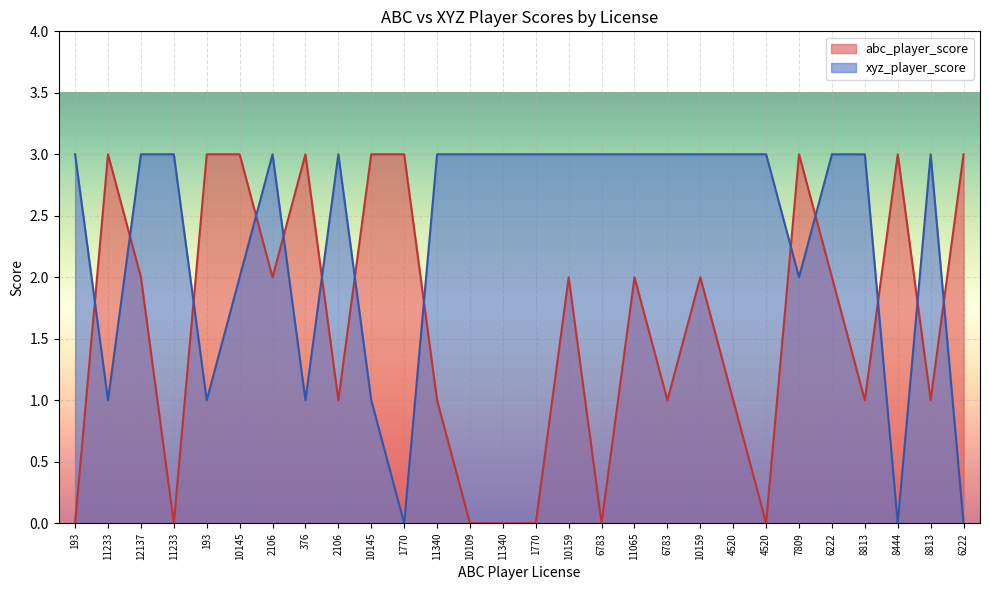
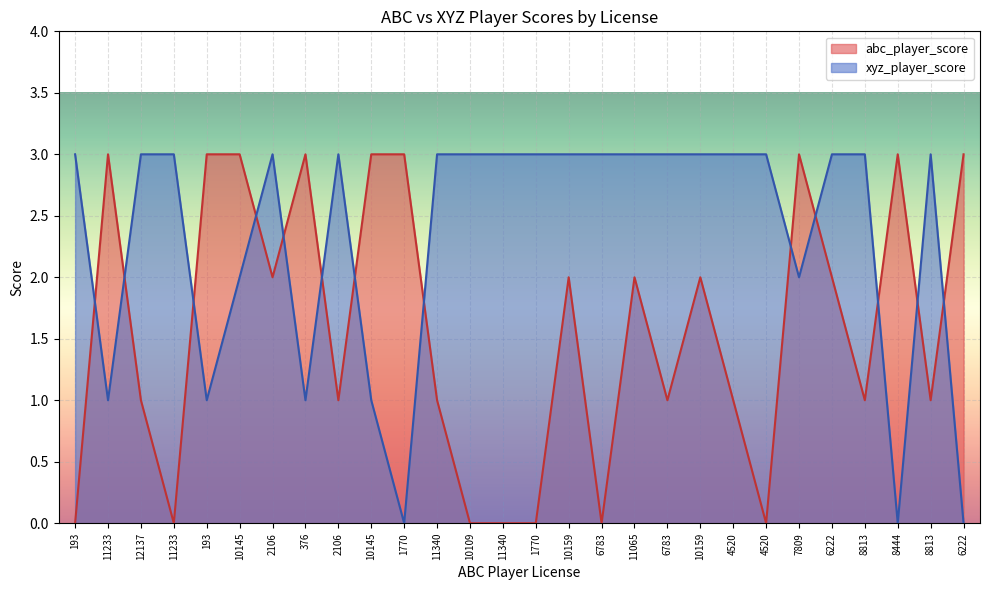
  {
    "abc_player_score": {
-     "12137": 2,
+     "12137": 1,
      "376": 3,
      "10109": 0,
      "11065": 2,
      "7809": 3,
      "8444": 3
    },
    "xyz_player_score": {
      "12137": 3,
      "376": 1,
      "10109": 3,
      "11065": 3,
      "7809": 2,
      "8444": 0
    }
  }
